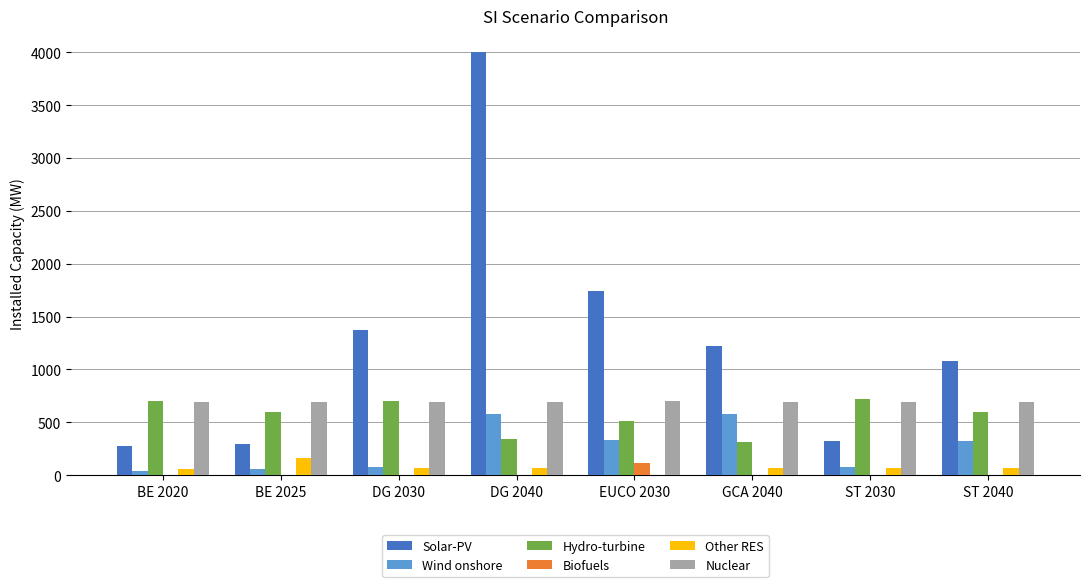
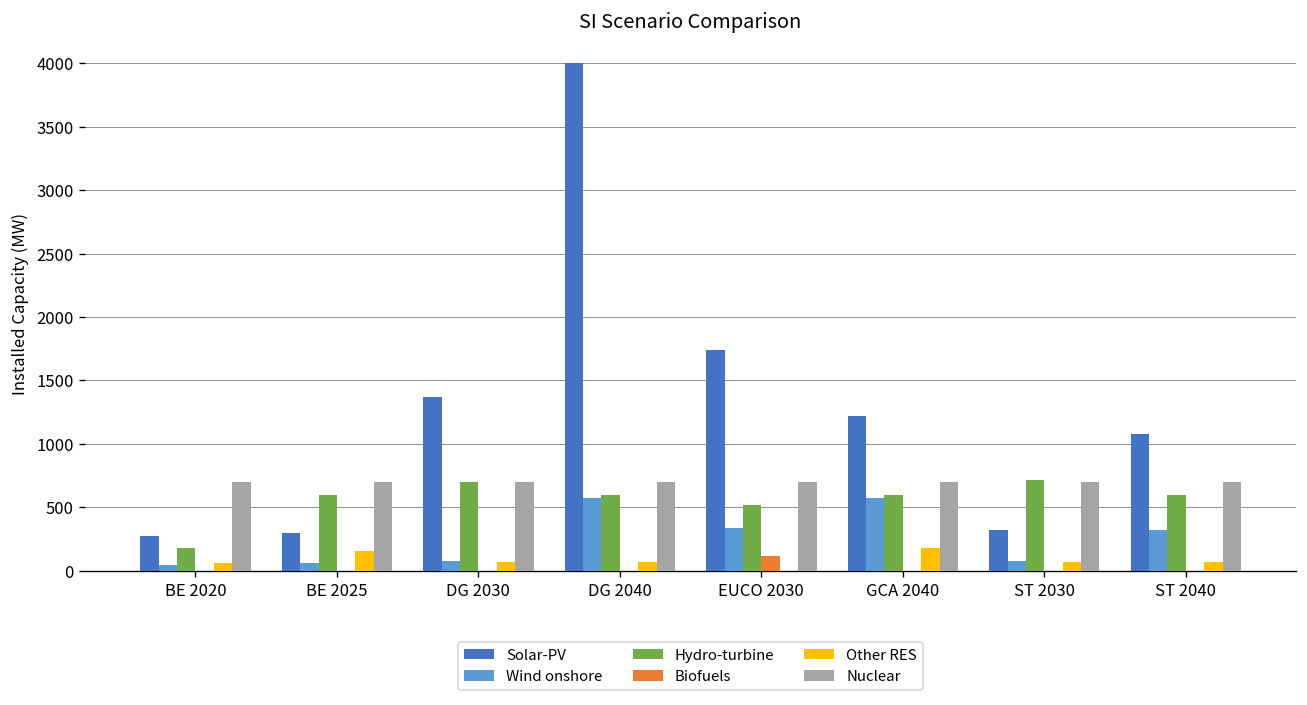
  {
    "Hydro-turbine": {
-     "BE 2020": 700,
+     "BE 2020": 180,
      "BE 2025": 600,
      "DG 2030": 700,
-     "DG 2040": 340,
+     "DG 2040": 600,
      "EUCO 2030": 520,
-     "GCA 2040": 310,
+     "GCA 2040": 600,
      "ST 2030": 720,
      "ST 2040": 600
    },
    "Biofuels": {
      "BE 2020": 0,
      "BE 2025": 0,
      "DG 2030": 0,
      "DG 2040": 0,
      "EUCO 2030": 120,
      "GCA 2040": 0,
      "ST 2030": 0,
      "ST 2040": 0
    },
    "Other RES": {
      "BE 2020": 60,
      "BE 2025": 160,
      "DG 2030": 70,
      "DG 2040": 70,
      "EUCO 2030": 0,
-     "GCA 2040": 70,
+     "GCA 2040": 180,
      "ST 2030": 70,
      "ST 2040": 70
    },
    "Nuclear": {
      "BE 2020": 700,
      "BE 2025": 700,
      "DG 2030": 700,
      "DG 2040": 700,
      "EUCO 2030": 700,
      "GCA 2040": 700,
      "ST 2030": 700,
      "ST 2040": 700
    }
  }
